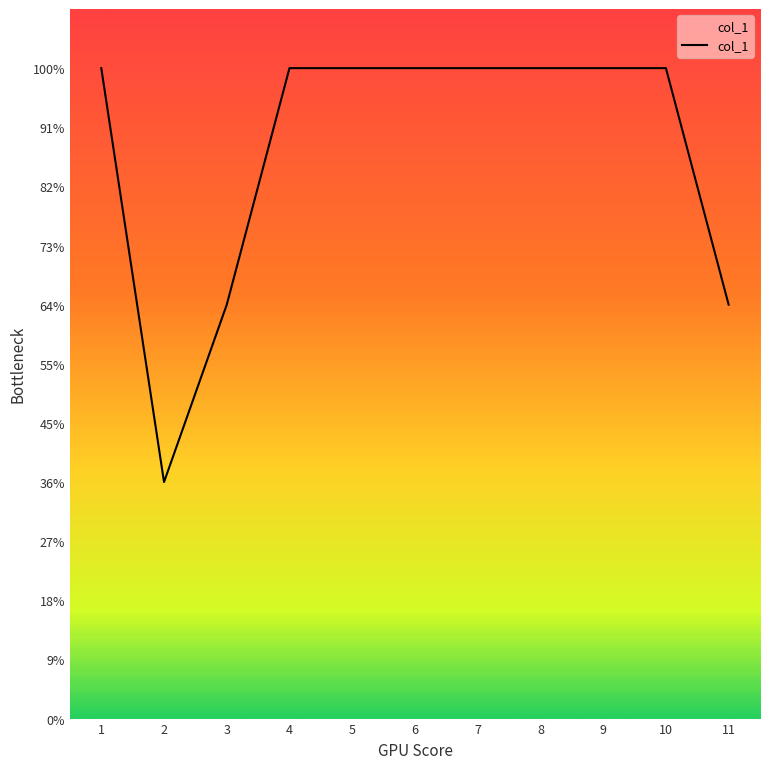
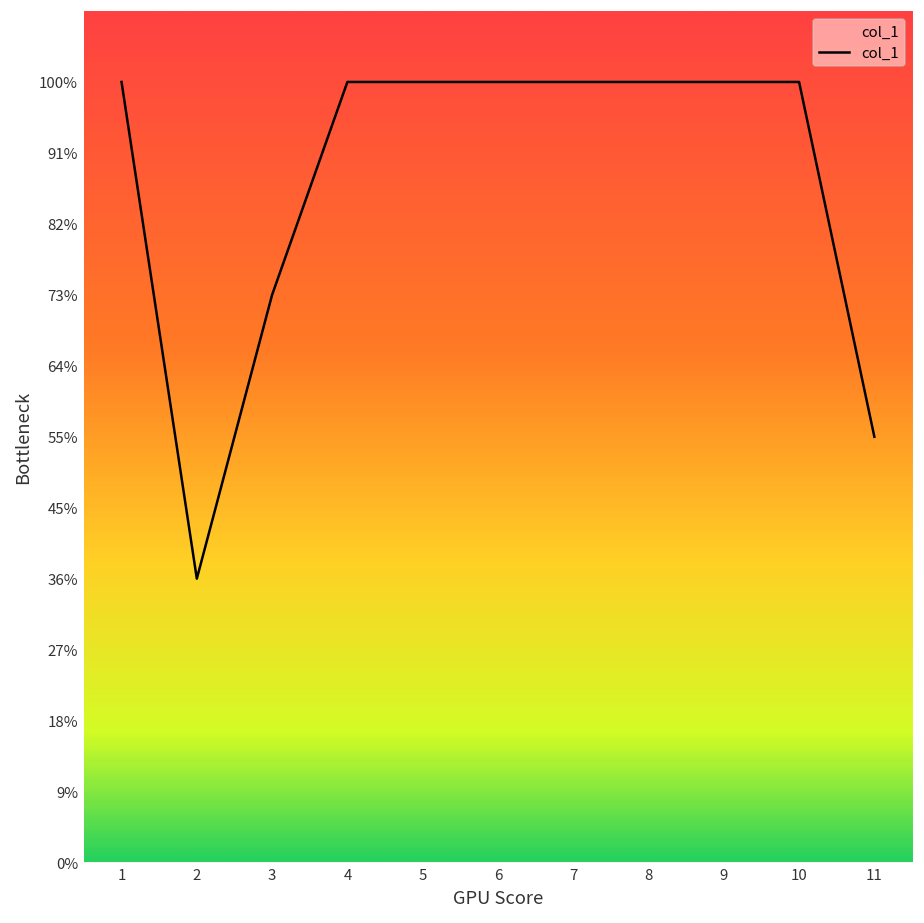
  {
    "1": "100%",
    "2": "36%",
-   "3": "64%",
+   "3": "73%",
    "4": "100%",
    "5": "100%",
    "6": "100%",
    "7": "100%",
    "8": "100%",
    "9": "100%",
    "10": "100%",
-   "11": "64%"
+   "11": "55%"
  }
